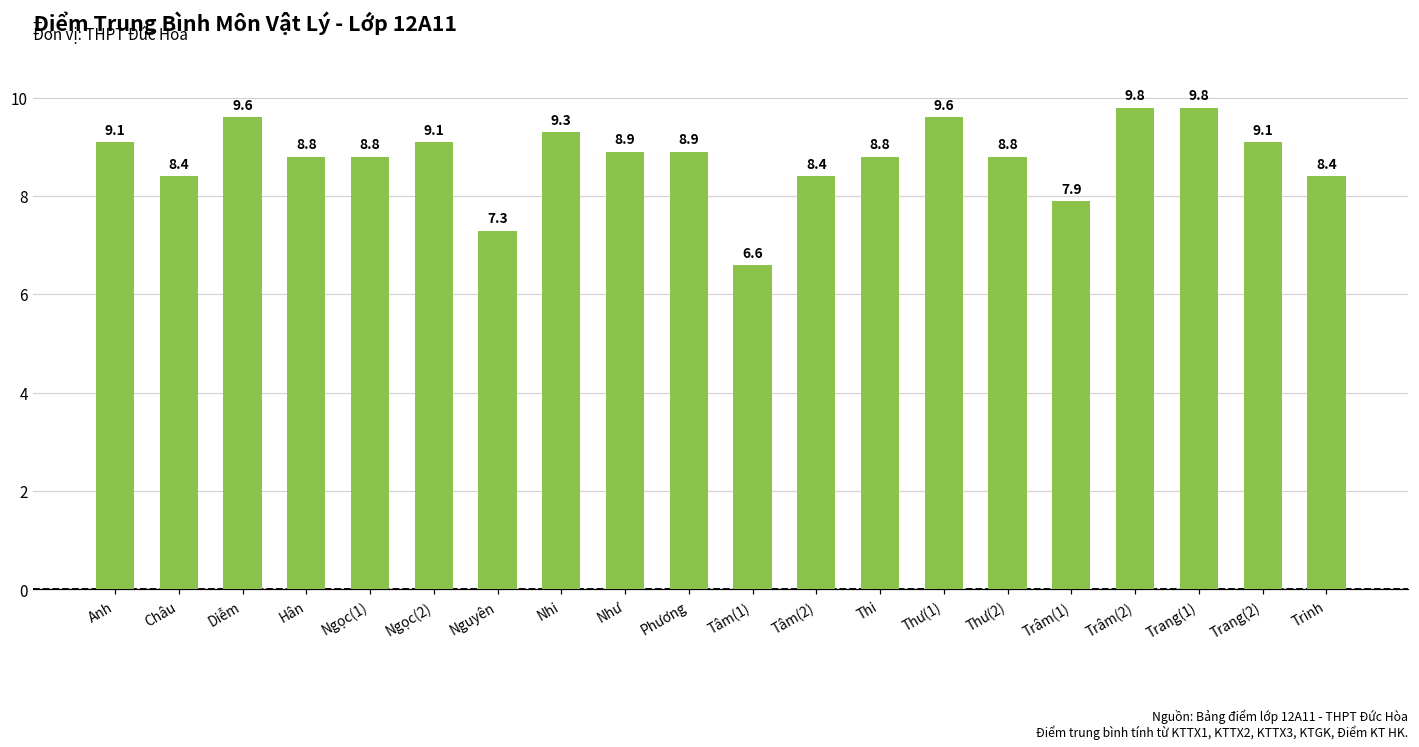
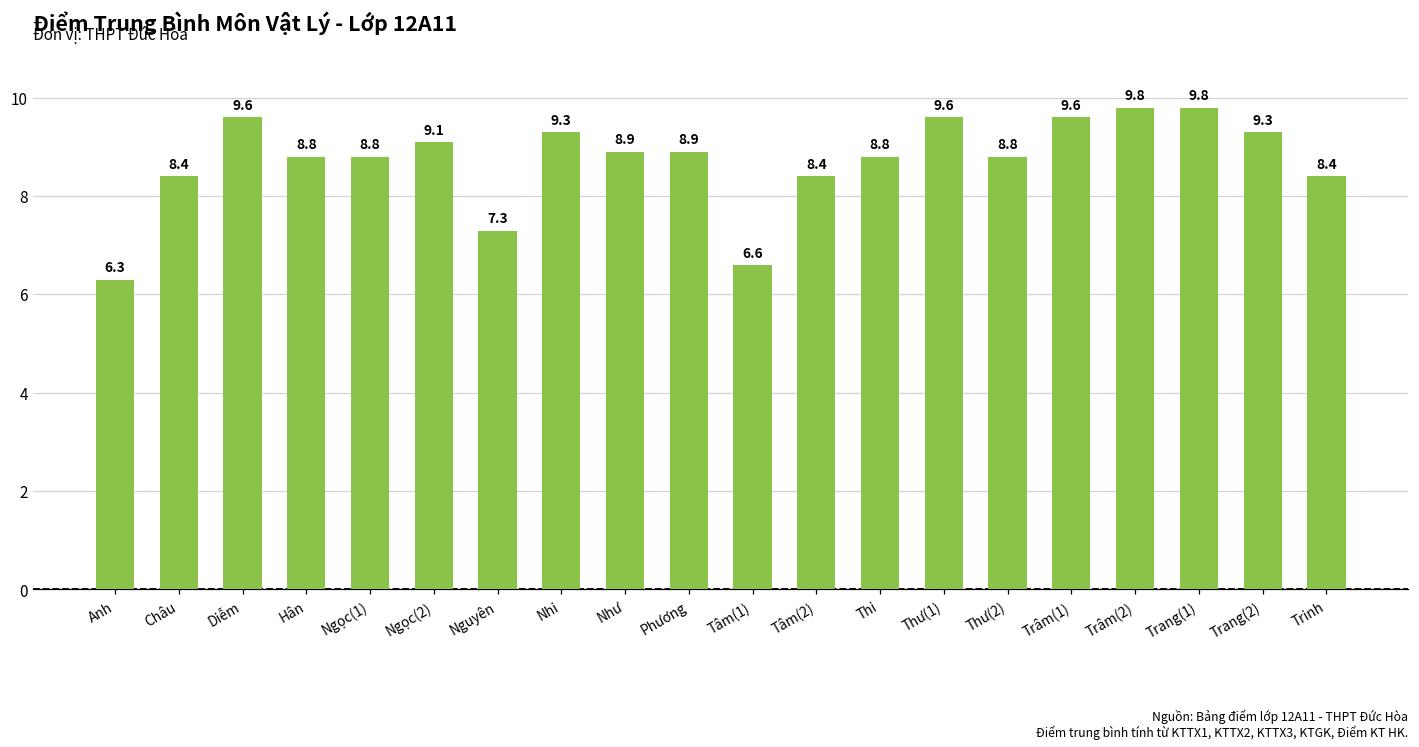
  {
-   "Anh": 9.1,
+   "Anh": 6.3,
    "Châu": 8.4,
    "Diễm": 9.6,
    "Hân": 8.8,
    "Ngọc(1)": 8.8,
    "Ngọc(2)": 9.1,
    "Nguyên": 7.3,
    "Nhi": 9.3,
    "Như": 8.9,
    "Phương": 8.9,
    "Tâm(1)": 6.6,
    "Tâm(2)": 8.4,
    "Thi": 8.8,
    "Thư(1)": 9.6,
    "Thư(2)": 8.8,
-   "Trâm(1)": 7.9,
+   "Trâm(1)": 9.6,
    "Trâm(2)": 9.8,
    "Trang(1)": 9.8,
-   "Trang(2)": 9.1,
+   "Trang(2)": 9.3,
    "Trinh": 8.4
  }
